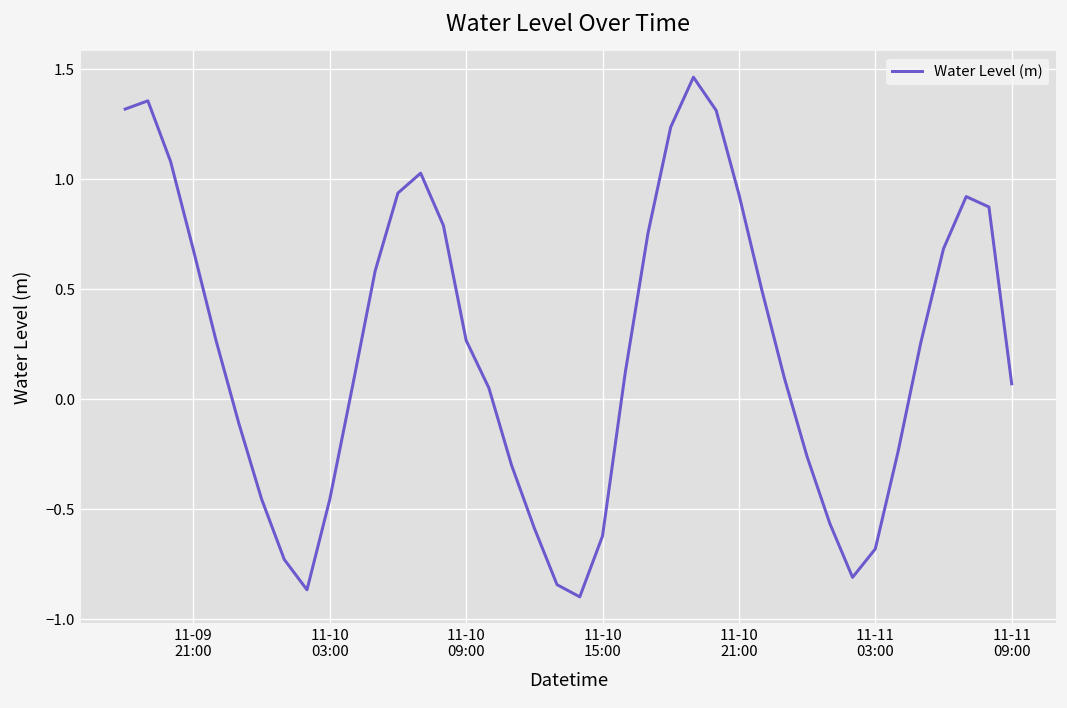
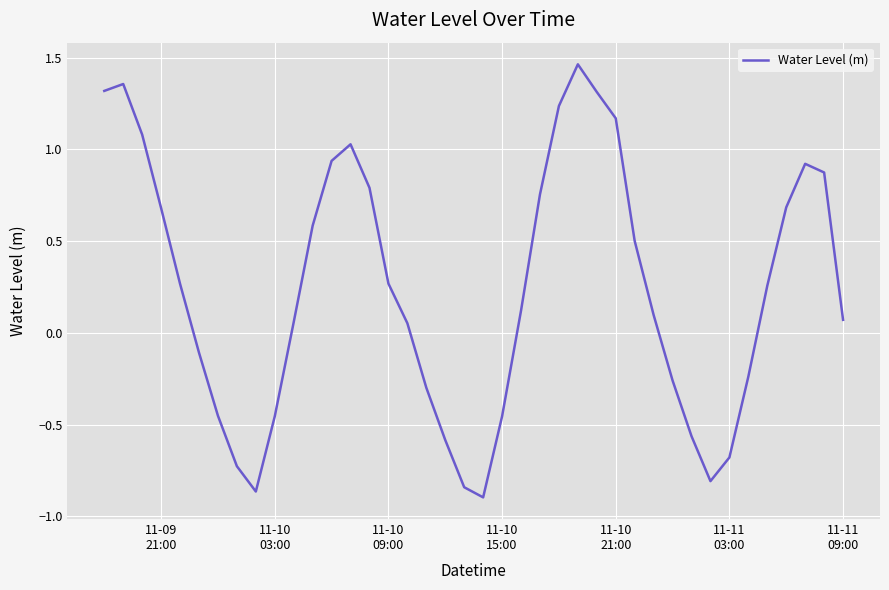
  {
    "11-09 21:00": 0.68,
    "11-10 03:00": -0.46,
    "11-10 09:00": 0.27,
-   "11-10 15:00": -0.62,
-   "11-10 21:00": 0.93,
+   "11-10 15:00": -0.46,
+   "11-10 21:00": 1.17,
    "11-11 03:00": -0.68,
    "11-11 09:00": 0.07
  }
